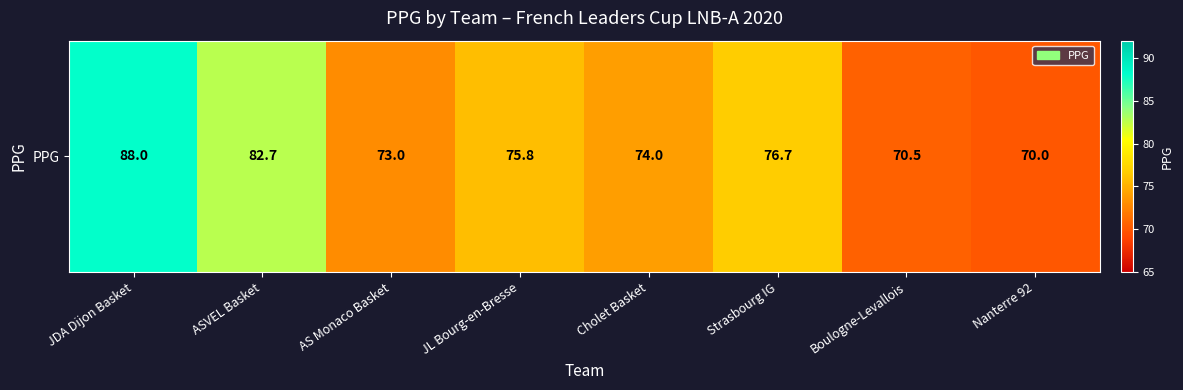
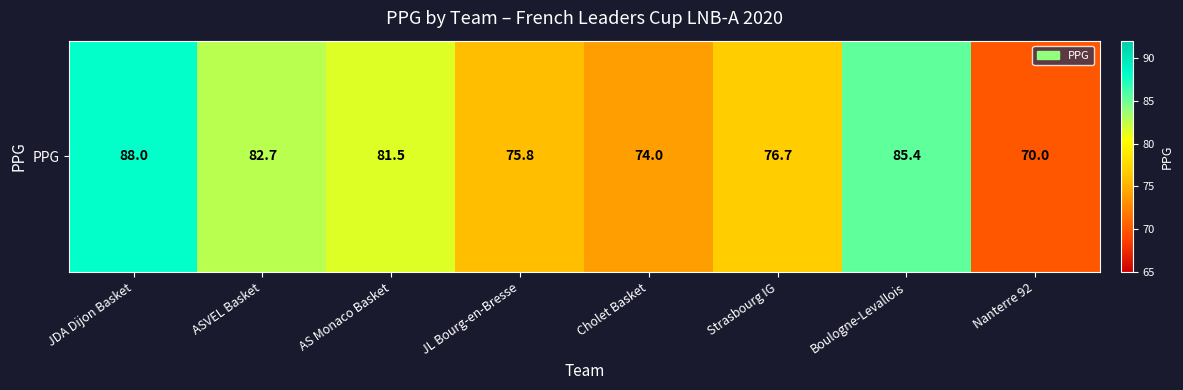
  {
    "PPG": {
      "JDA Dijon Basket": 88.0,
      "ASVEL Basket": 82.7,
-     "AS Monaco Basket": 73.0,
+     "AS Monaco Basket": 81.5,
      "JL Bourg-en-Bresse": 75.8,
      "Cholet Basket": 74.0,
      "Strasbourg IG": 76.7,
-     "Boulogne-Levallois": 70.5,
+     "Boulogne-Levallois": 85.4,
      "Nanterre 92": 70.0
    }
  }
